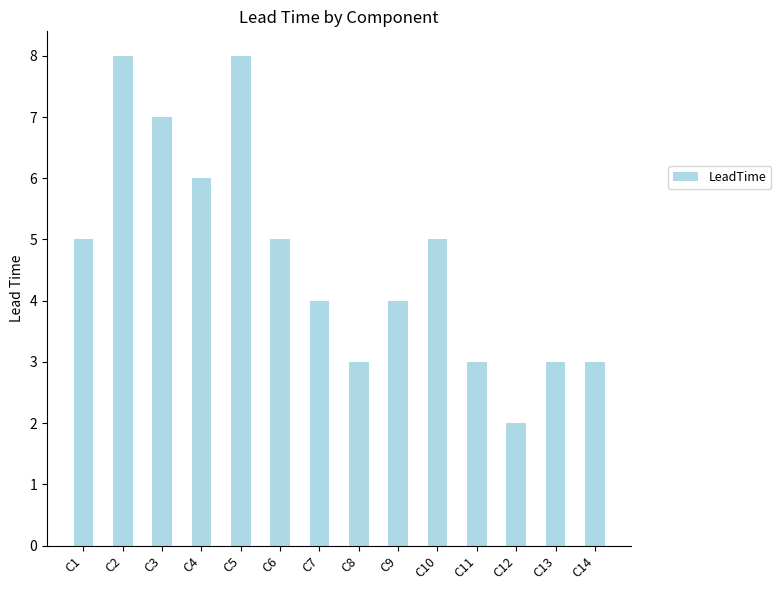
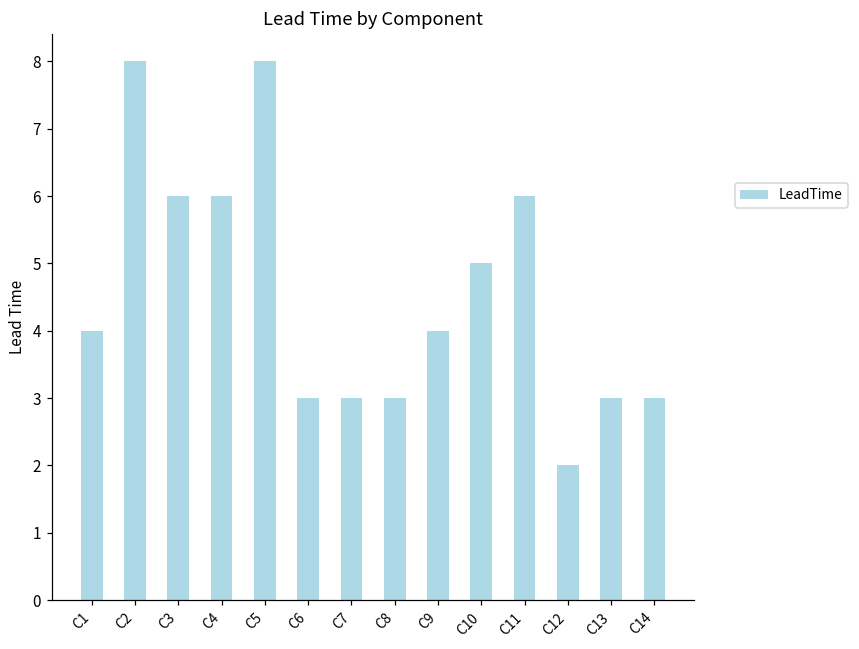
  {
-   "C1": 5,
+   "C1": 4,
    "C2": 8,
-   "C3": 7,
+   "C3": 6,
    "C4": 6,
    "C5": 8,
-   "C6": 5,
-   "C7": 4,
+   "C6": 3,
+   "C7": 3,
    "C8": 3,
    "C9": 4,
    "C10": 5,
-   "C11": 3,
+   "C11": 6,
    "C12": 2,
    "C13": 3,
    "C14": 3
  }
